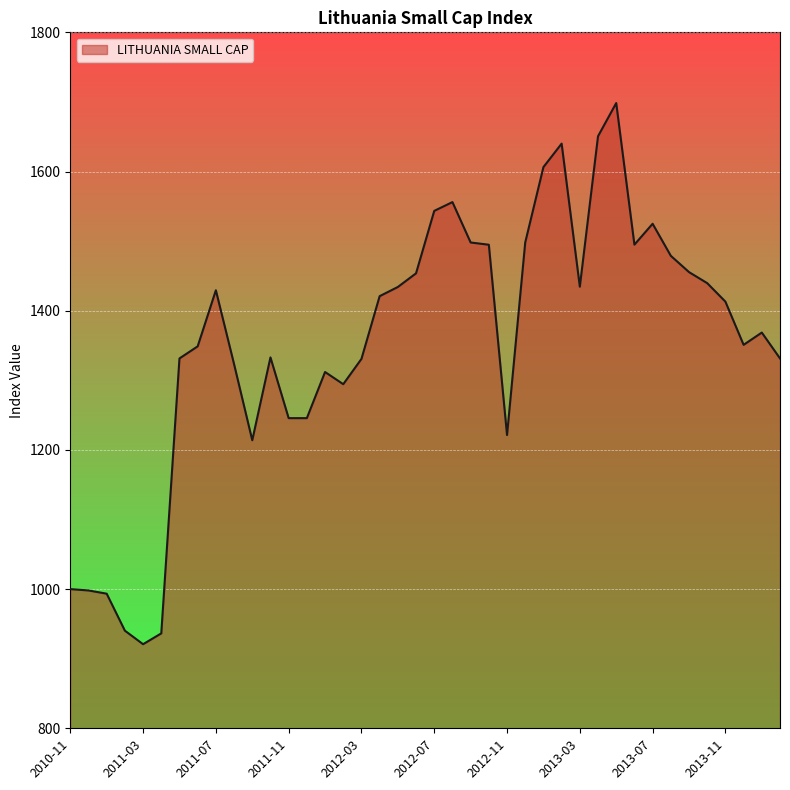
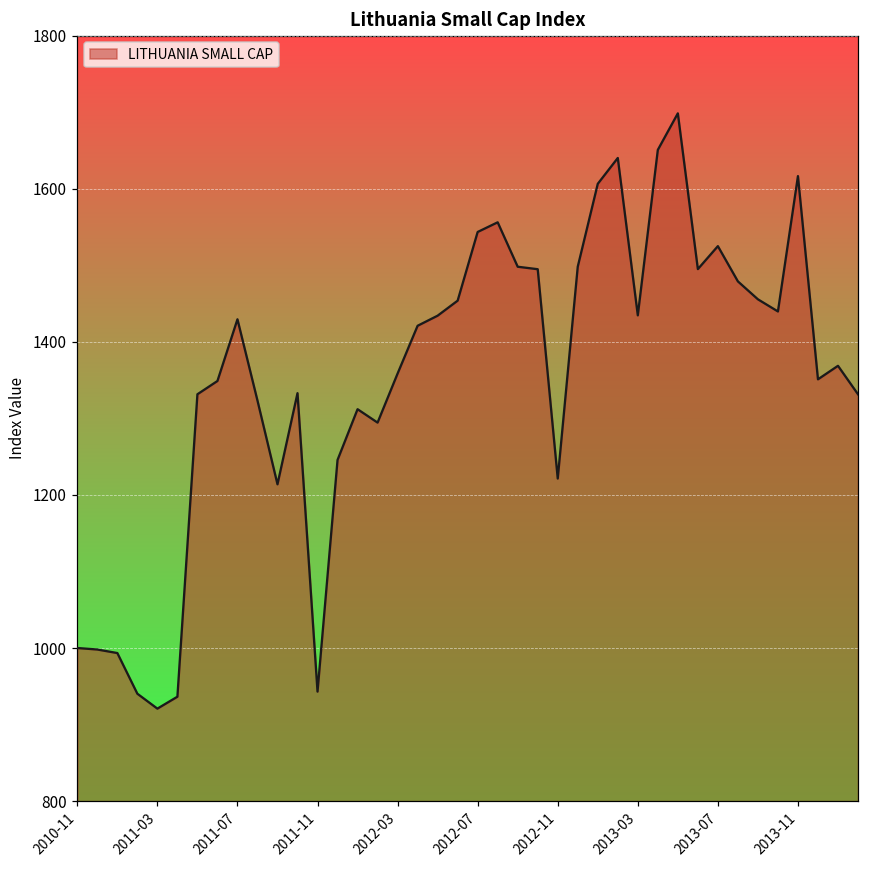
  {
    "2010-11": 1000,
    "2011-03": 920,
    "2011-07": 1430,
-   "2011-11": 1250,
-   "2012-03": 1330,
+   "2011-11": 940,
+   "2012-03": 1360,
    "2012-07": 1540,
    "2012-11": 1220,
    "2013-03": 1430,
    "2013-07": 1520,
-   "2013-11": 1410
+   "2013-11": 1620
  }
